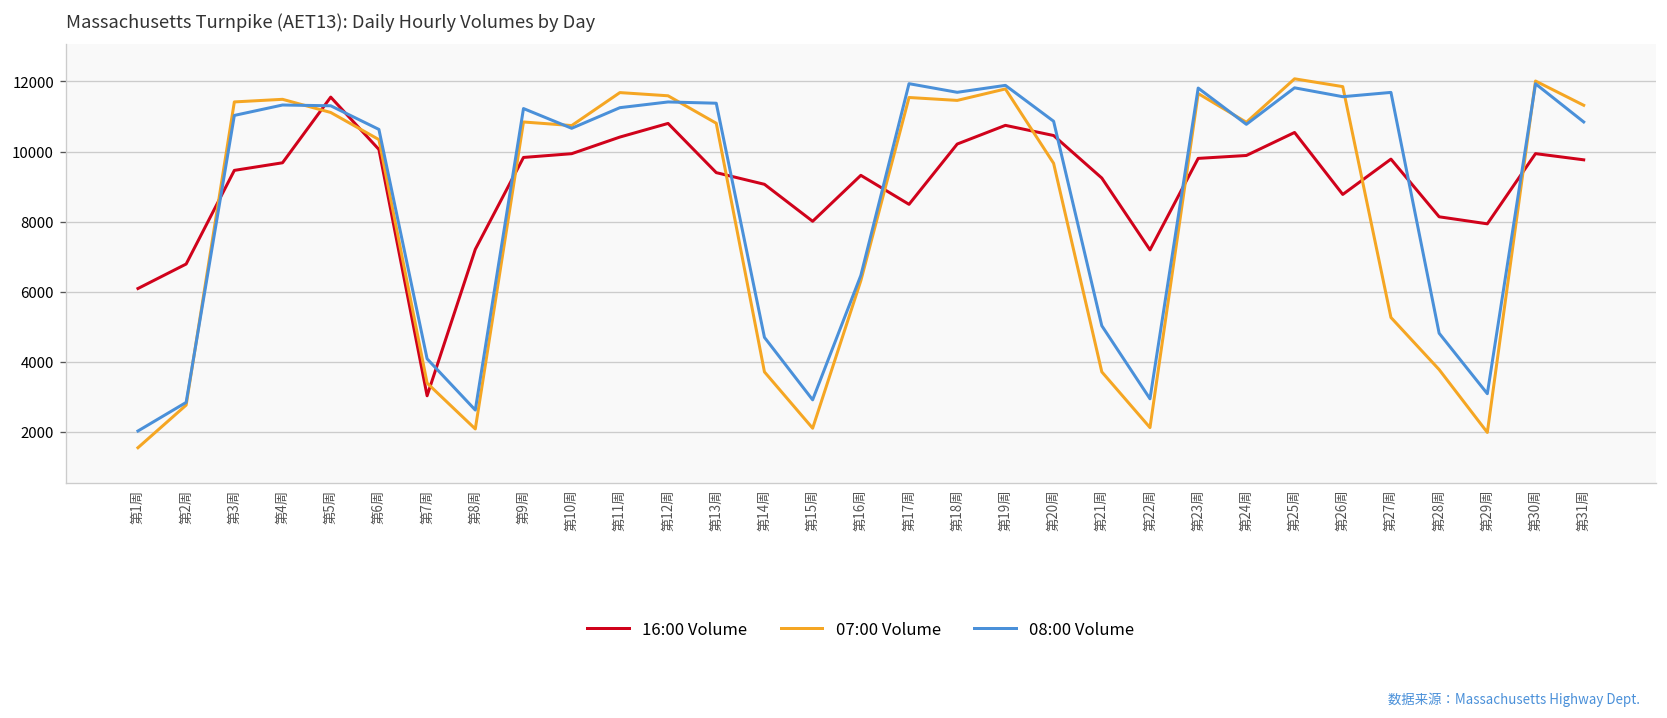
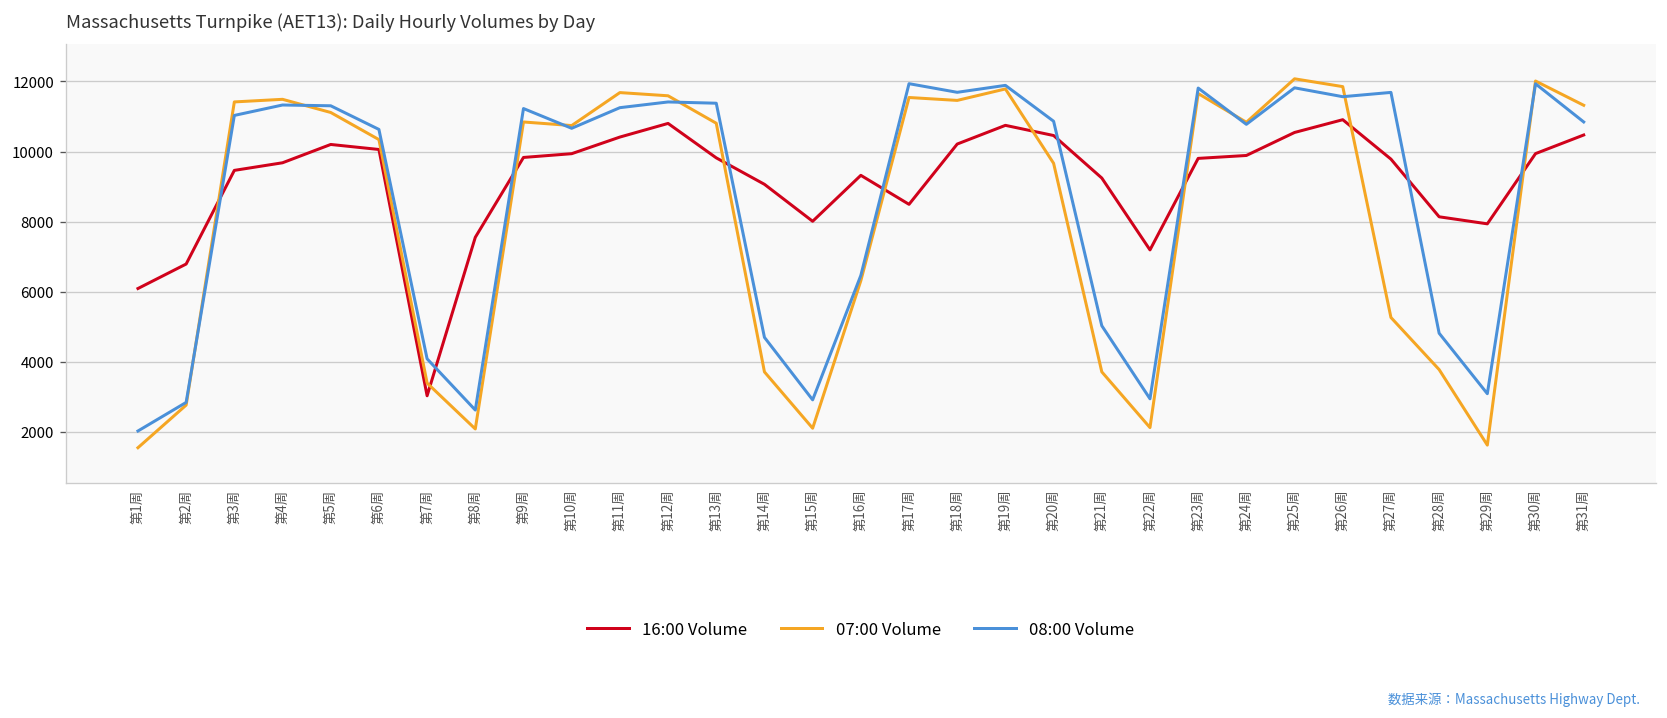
  {
    "16:00 Volume": {
      "第1周": 6100,
      "第2周": 6800,
      "第3周": 9500,
      "第4周": 9700,
-     "第5周": 11600,
+     "第5周": 10200,
      "第6周": 10100,
      "第7周": 3000,
-     "第8周": 7200,
+     "第8周": 7600,
      "第9周": 9800,
      "第10周": 9900,
      "第11周": 10400,
      "第12周": 10800,
-     "第13周": 9400,
+     "第13周": 9800,
      "第14周": 9100,
      "第15周": 8000,
      "第16周": 9300,
      "第17周": 8500,
      "第18周": 10200,
      "第19周": 10700,
      "第20周": 10500,
      "第21周": 9200,
      "第22周": 7200,
      "第23周": 9800,
      "第24周": 9900,
      "第25周": 10500,
-     "第26周": 8800,
+     "第26周": 10900,
      "第27周": 9800,
      "第28周": 8100,
      "第29周": 7900,
      "第30周": 9900,
-     "第31周": 9800
+     "第31周": 10500
    },
    "07:00 Volume": {
      "第1周": 1600,
      "第3周": 11400,
      "第4周": 11500,
      "第5周": 11100,
      "第6周": 10300,
      "第7周": 3400,
      "第8周": 2100,
      "第9周": 10800,
      "第11周": 11700,
      "第12周": 11600,
      "第13周": 10800,
      "第14周": 3700,
      "第15周": 2100,
      "第16周": 6300,
      "第17周": 11500,
      "第18周": 11500,
      "第19周": 11800,
      "第20周": 9700,
      "第21周": 3700,
      "第22周": 2100,
      "第23周": 11700,
      "第25周": 12100,
      "第26周": 11900,
      "第27周": 5300,
      "第28周": 3800,
-     "第29周": 2000,
+     "第29周": 1600,
      "第31周": 11300
    },
    "08:00 Volume": {
      "第1周": 2000,
      "第3周": 11000,
      "第4周": 11300,
      "第5周": 11300,
      "第6周": 10600,
      "第7周": 4100,
      "第8周": 2600,
      "第9周": 11200,
      "第11周": 11300,
      "第12周": 11400,
      "第13周": 11400,
      "第14周": 4700,
      "第15周": 2900,
      "第16周": 6500,
      "第17周": 11900,
      "第18周": 11700,
      "第19周": 11900,
      "第20周": 10900,
      "第21周": 5000,
      "第22周": 3000,
      "第23周": 11800,
      "第25周": 11800,
      "第26周": 11600,
      "第27周": 11700,
      "第28周": 4800,
      "第29周": 3100,
      "第31周": 10800
    }
  }
